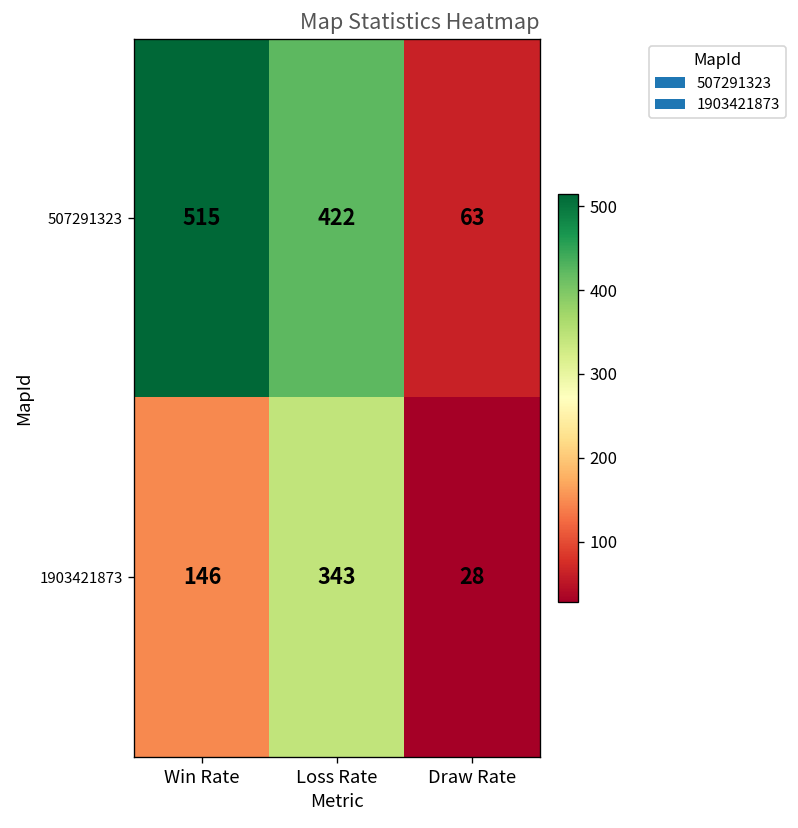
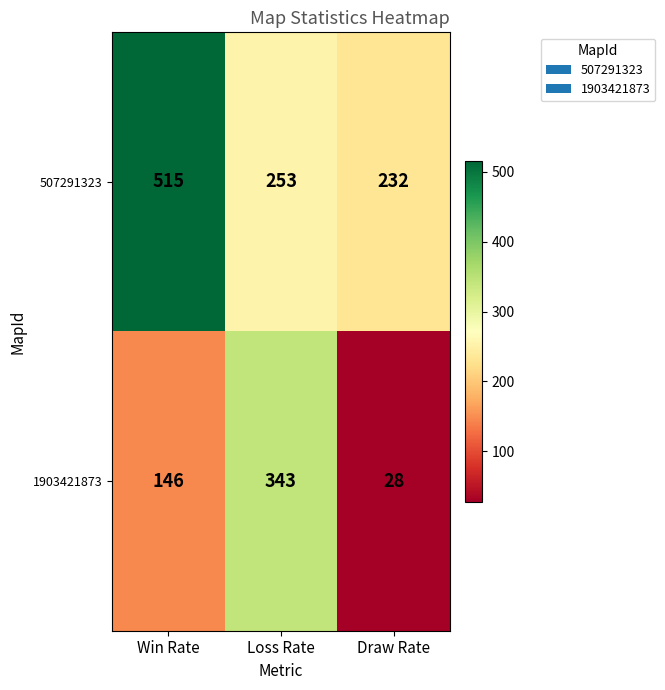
  {
    "507291323": {
      "Win Rate": 515,
-     "Loss Rate": 422,
-     "Draw Rate": 63
+     "Loss Rate": 253,
+     "Draw Rate": 232
    },
    "1903421873": {
      "Win Rate": 146,
      "Loss Rate": 343,
      "Draw Rate": 28
    }
  }
